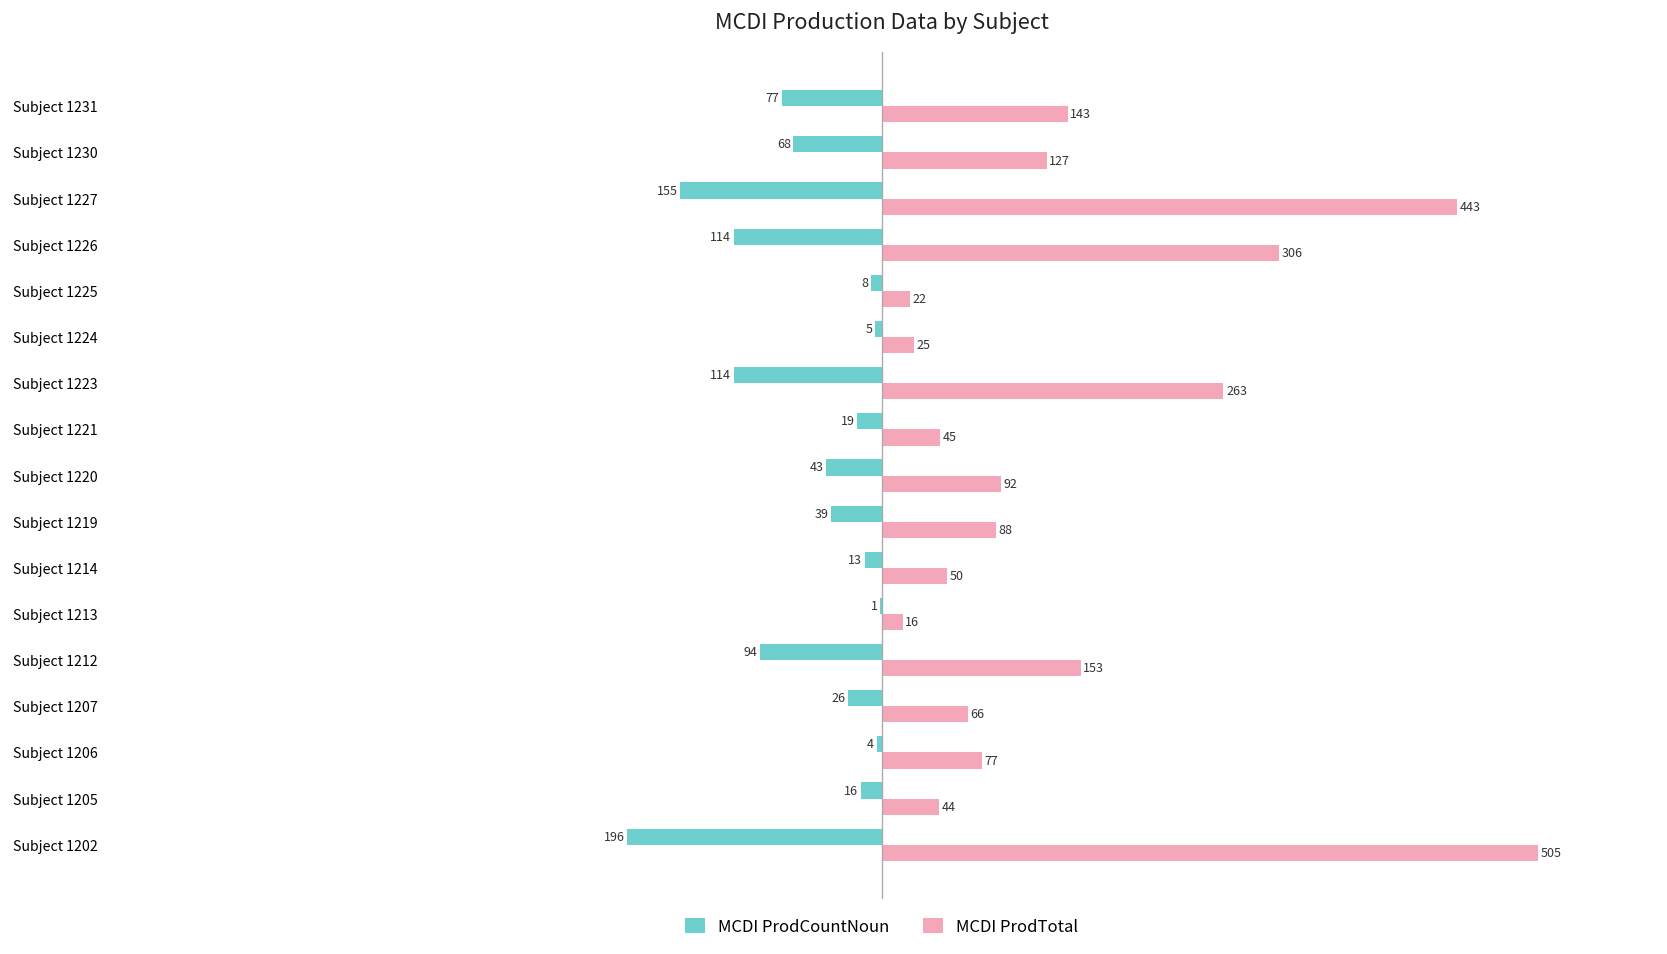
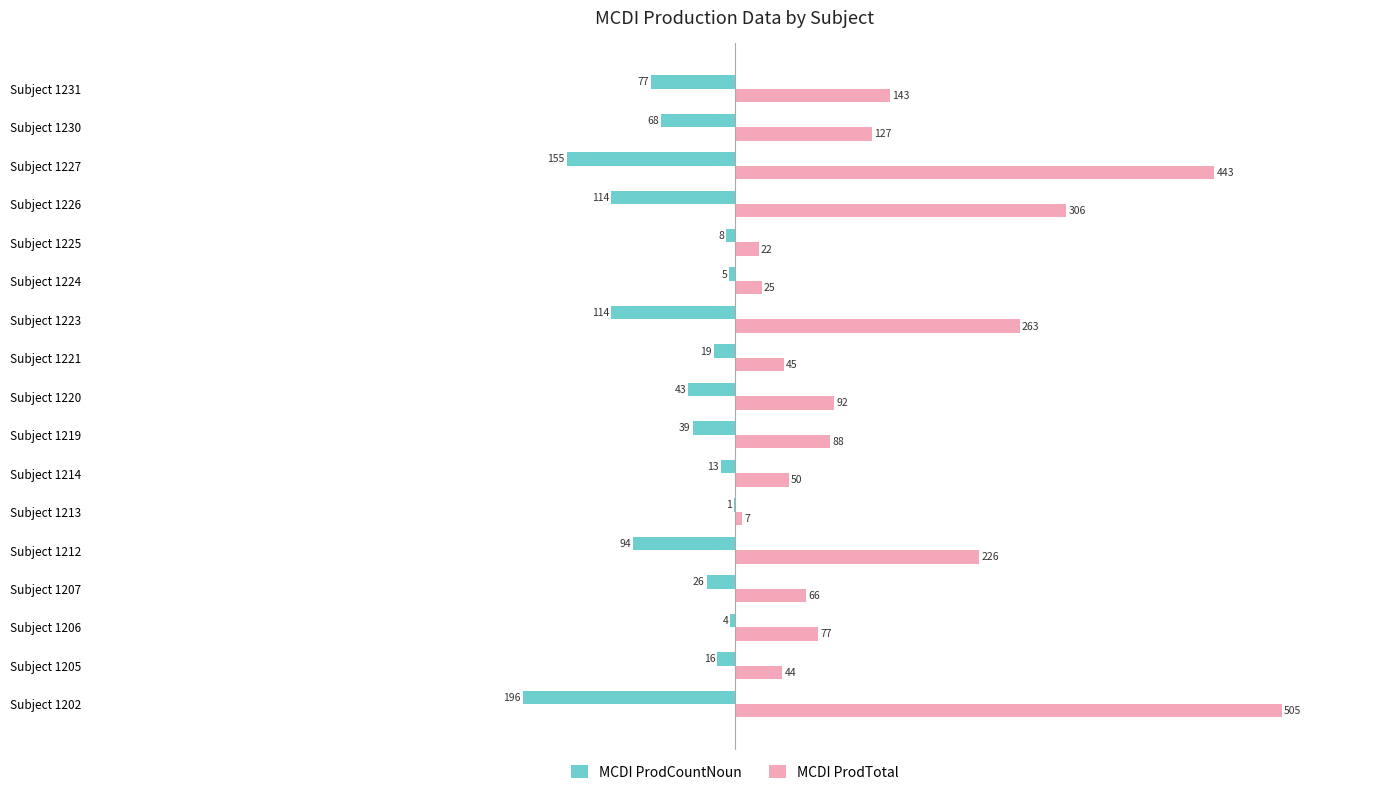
  {
    "MCDI ProdTotal": {
      "Subject 1231": 143,
      "Subject 1230": 127,
      "Subject 1227": 443,
      "Subject 1226": 306,
      "Subject 1225": 22,
      "Subject 1224": 25,
      "Subject 1223": 263,
      "Subject 1221": 45,
      "Subject 1220": 92,
      "Subject 1219": 88,
      "Subject 1214": 50,
-     "Subject 1213": 16,
-     "Subject 1212": 153,
+     "Subject 1213": 7,
+     "Subject 1212": 226,
      "Subject 1207": 66,
      "Subject 1206": 77,
      "Subject 1205": 44,
      "Subject 1202": 505
    }
  }
